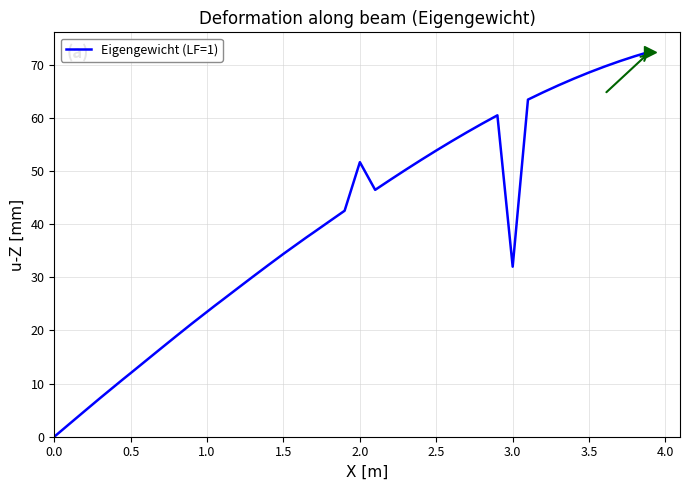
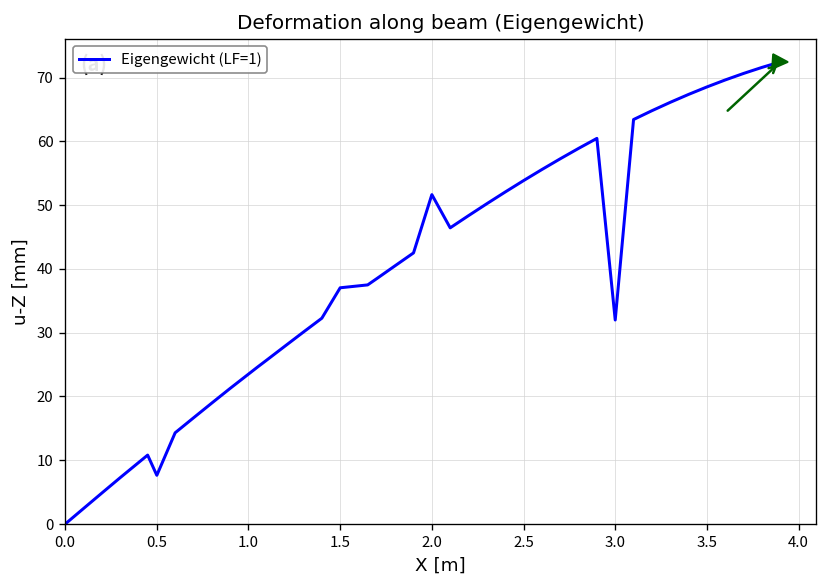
  {
    "Eigengewicht (LF=1)": {
      "0.0": 0,
-     "0.5": 12,
-     "1.5": 34,
+     "0.5": 8,
+     "1.5": 37,
      "2.0": 52,
      "2.5": 54,
      "3.0": 32,
      "3.5": 69
    }
  }
